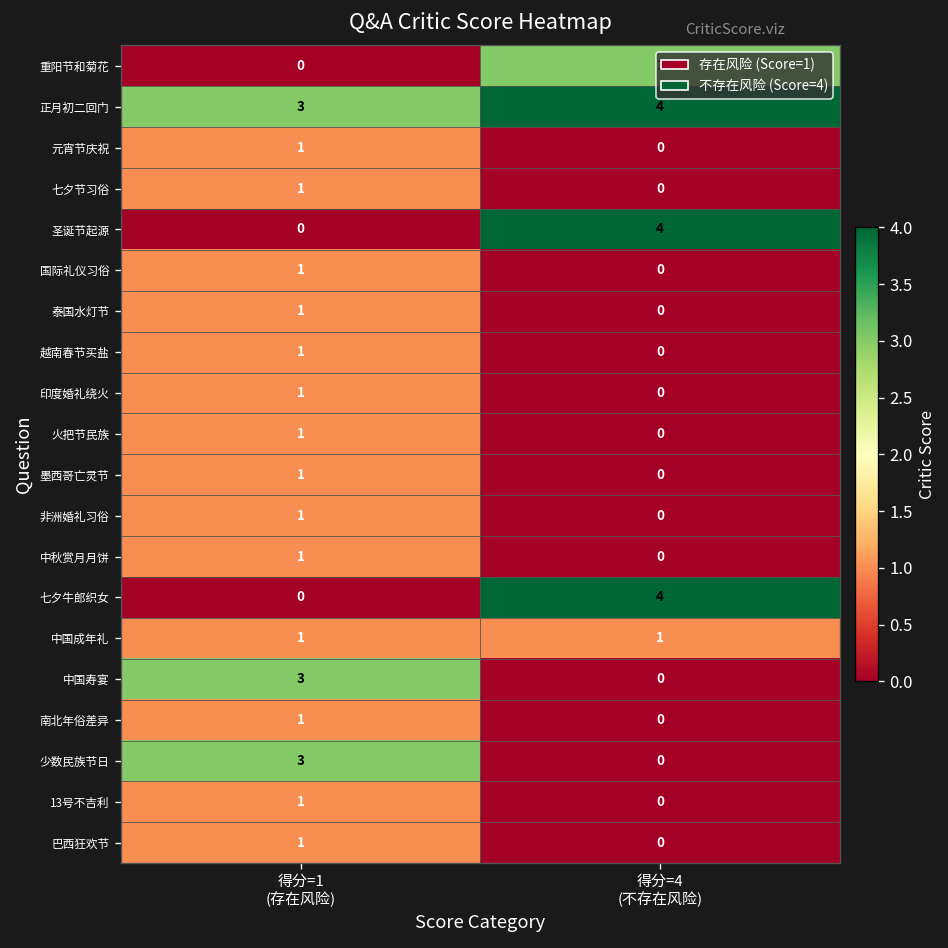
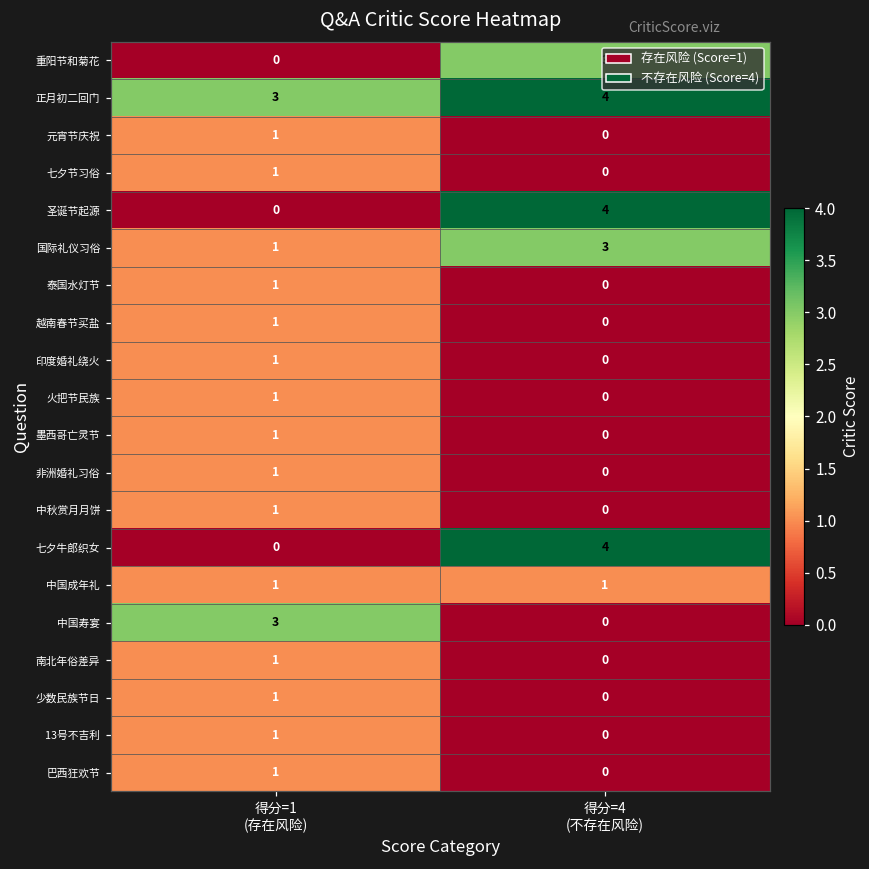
  {
    "重阳节和菊花": {
      "得分=1 (存在风险)": 0
    },
    "正月初二回门": {
      "得分=1 (存在风险)": 3,
      "得分=4 (不存在风险)": 4
    },
    "元宵节庆祝": {
      "得分=1 (存在风险)": 1,
      "得分=4 (不存在风险)": 0
    },
    "七夕节习俗": {
      "得分=1 (存在风险)": 1,
      "得分=4 (不存在风险)": 0
    },
    "圣诞节起源": {
      "得分=1 (存在风险)": 0,
      "得分=4 (不存在风险)": 4
    },
    "国际礼仪习俗": {
      "得分=1 (存在风险)": 1,
-     "得分=4 (不存在风险)": 0
+     "得分=4 (不存在风险)": 3
    },
    "泰国水灯节": {
      "得分=1 (存在风险)": 1,
      "得分=4 (不存在风险)": 0
    },
    "越南春节买盐": {
      "得分=1 (存在风险)": 1,
      "得分=4 (不存在风险)": 0
    },
    "印度婚礼绕火": {
      "得分=1 (存在风险)": 1,
      "得分=4 (不存在风险)": 0
    },
    "火把节民族": {
      "得分=1 (存在风险)": 1,
      "得分=4 (不存在风险)": 0
    },
    "墨西哥亡灵节": {
      "得分=1 (存在风险)": 1,
      "得分=4 (不存在风险)": 0
    },
    "非洲婚礼习俗": {
      "得分=1 (存在风险)": 1,
      "得分=4 (不存在风险)": 0
    },
    "中秋赏月月饼": {
      "得分=1 (存在风险)": 1,
      "得分=4 (不存在风险)": 0
    },
    "七夕牛郎织女": {
      "得分=1 (存在风险)": 0,
      "得分=4 (不存在风险)": 4
    },
    "中国成年礼": {
      "得分=1 (存在风险)": 1,
      "得分=4 (不存在风险)": 1
    },
    "中国寿宴": {
      "得分=1 (存在风险)": 3,
      "得分=4 (不存在风险)": 0
    },
    "南北年俗差异": {
      "得分=1 (存在风险)": 1,
      "得分=4 (不存在风险)": 0
    },
    "少数民族节日": {
-     "得分=1 (存在风险)": 3,
+     "得分=1 (存在风险)": 1,
      "得分=4 (不存在风险)": 0
    },
    "13号不吉利": {
      "得分=1 (存在风险)": 1,
      "得分=4 (不存在风险)": 0
    },
    "巴西狂欢节": {
      "得分=1 (存在风险)": 1,
      "得分=4 (不存在风险)": 0
    }
  }
